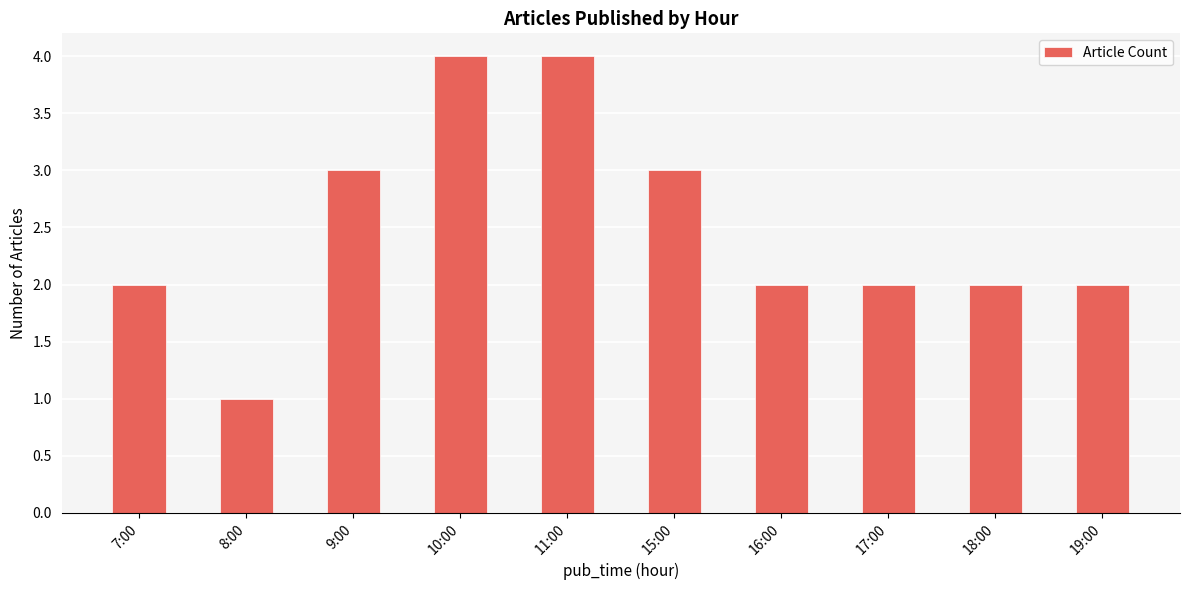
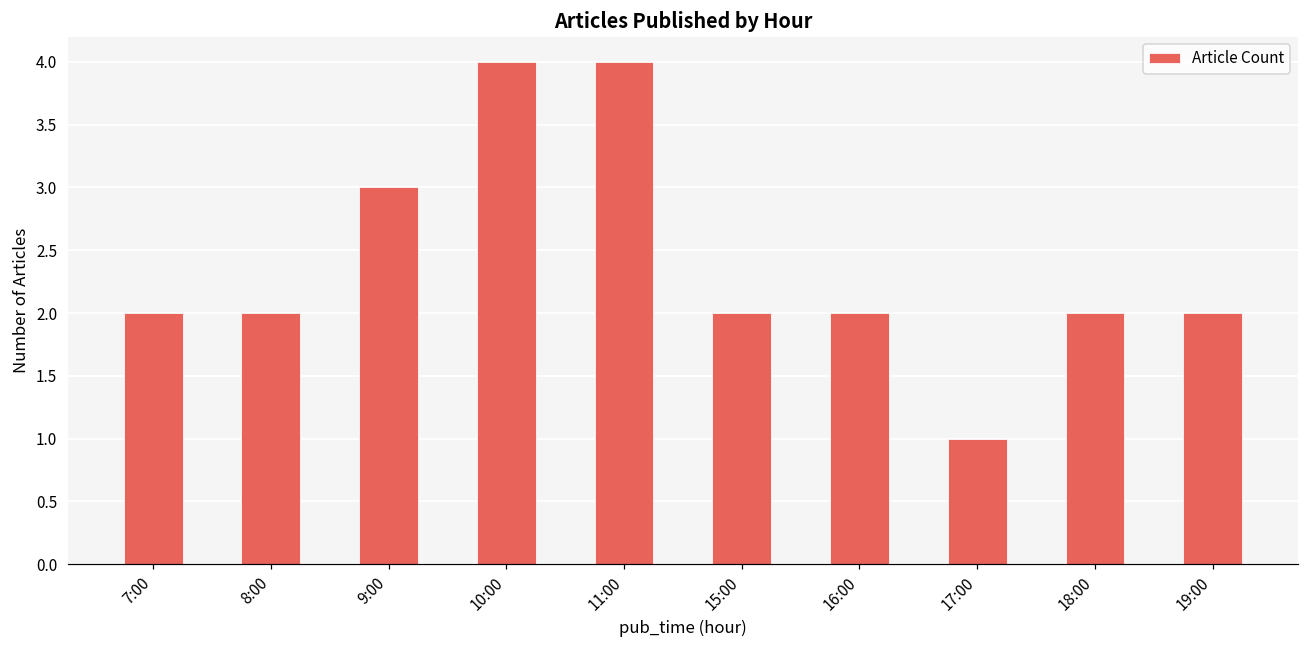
  {
    "7:00": 2,
-   "8:00": 1,
+   "8:00": 2,
    "9:00": 3,
    "10:00": 4,
    "11:00": 4,
-   "15:00": 3,
+   "15:00": 2,
    "16:00": 2,
-   "17:00": 2,
+   "17:00": 1,
    "18:00": 2,
    "19:00": 2
  }
